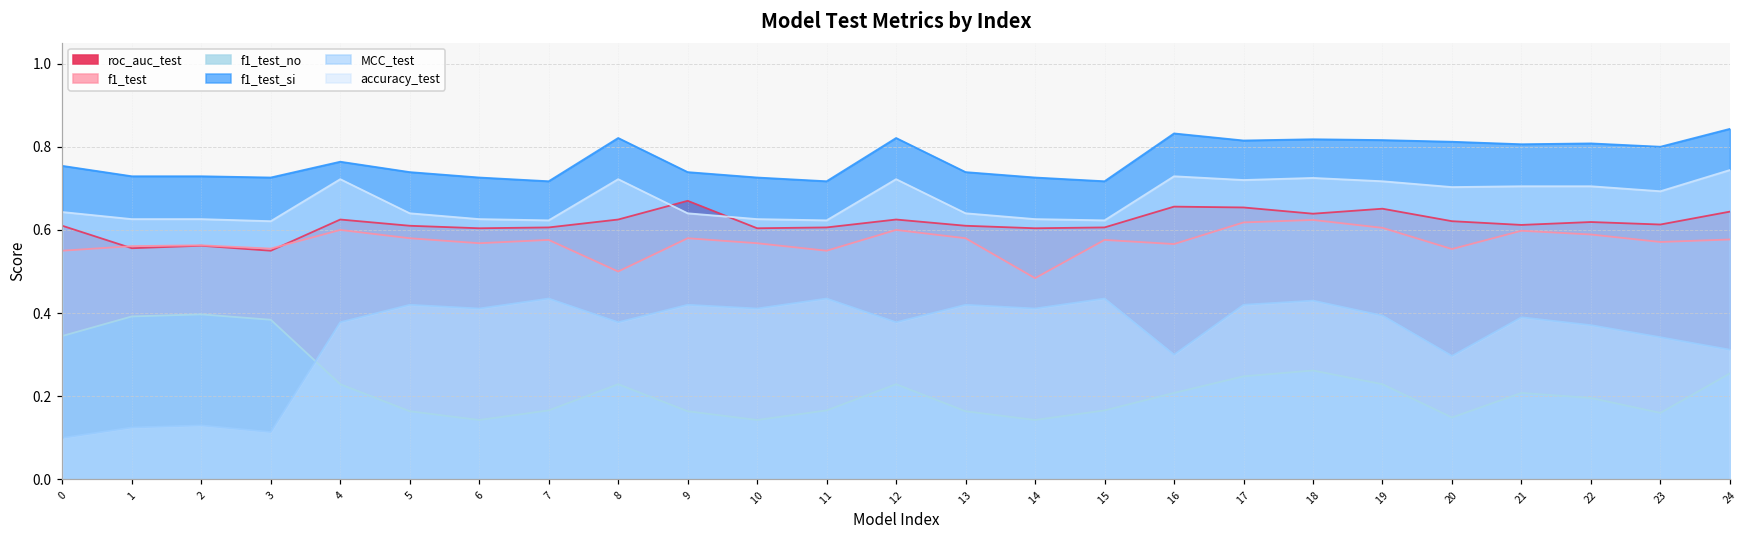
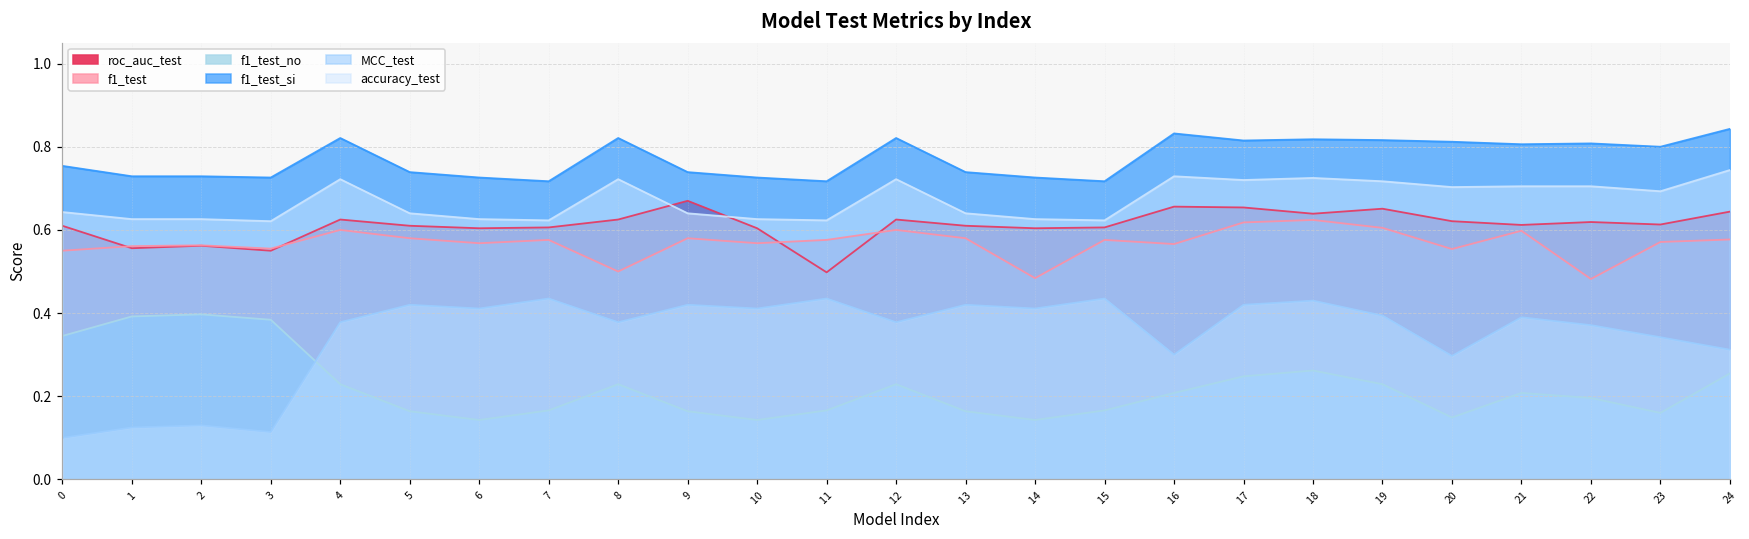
  {
    "roc_auc_test": {
      "0": 0.61,
      "4": 0.63,
      "5": 0.61,
      "6": 0.60,
      "7": 0.61,
      "8": 0.63,
      "9": 0.67,
      "10": 0.60,
-     "11": 0.61,
+     "11": 0.50,
      "12": 0.63,
      "13": 0.61,
      "14": 0.60,
      "15": 0.61,
      "16": 0.66,
      "17": 0.65,
      "18": 0.64,
      "19": 0.65,
      "20": 0.62,
      "21": 0.61,
      "22": 0.62,
      "23": 0.61,
      "24": 0.64
    },
    "f1_test": {
      "0": 0.55,
      "4": 0.60,
      "5": 0.58,
      "6": 0.57,
      "7": 0.58,
      "8": 0.50,
      "9": 0.58,
      "10": 0.57,
-     "11": 0.55,
+     "11": 0.58,
      "12": 0.60,
      "13": 0.58,
      "14": 0.48,
      "15": 0.58,
      "16": 0.57,
      "17": 0.62,
      "18": 0.62,
      "19": 0.61,
      "20": 0.55,
      "21": 0.60,
-     "22": 0.59,
+     "22": 0.48,
      "23": 0.57,
      "24": 0.58
    },
    "f1_test_si": {
      "0": 0.75,
      "1": 0.73,
      "2": 0.73,
      "3": 0.73,
-     "4": 0.76,
+     "4": 0.82,
      "5": 0.74,
      "6": 0.73,
      "7": 0.72,
      "8": 0.82,
      "9": 0.74,
      "10": 0.73,
      "11": 0.72,
      "12": 0.82,
      "13": 0.74,
      "14": 0.73,
      "15": 0.72,
      "16": 0.83,
      "17": 0.82,
      "18": 0.82,
      "19": 0.82,
      "20": 0.81,
      "21": 0.81,
      "22": 0.81,
      "23": 0.80,
      "24": 0.84
    }
  }
